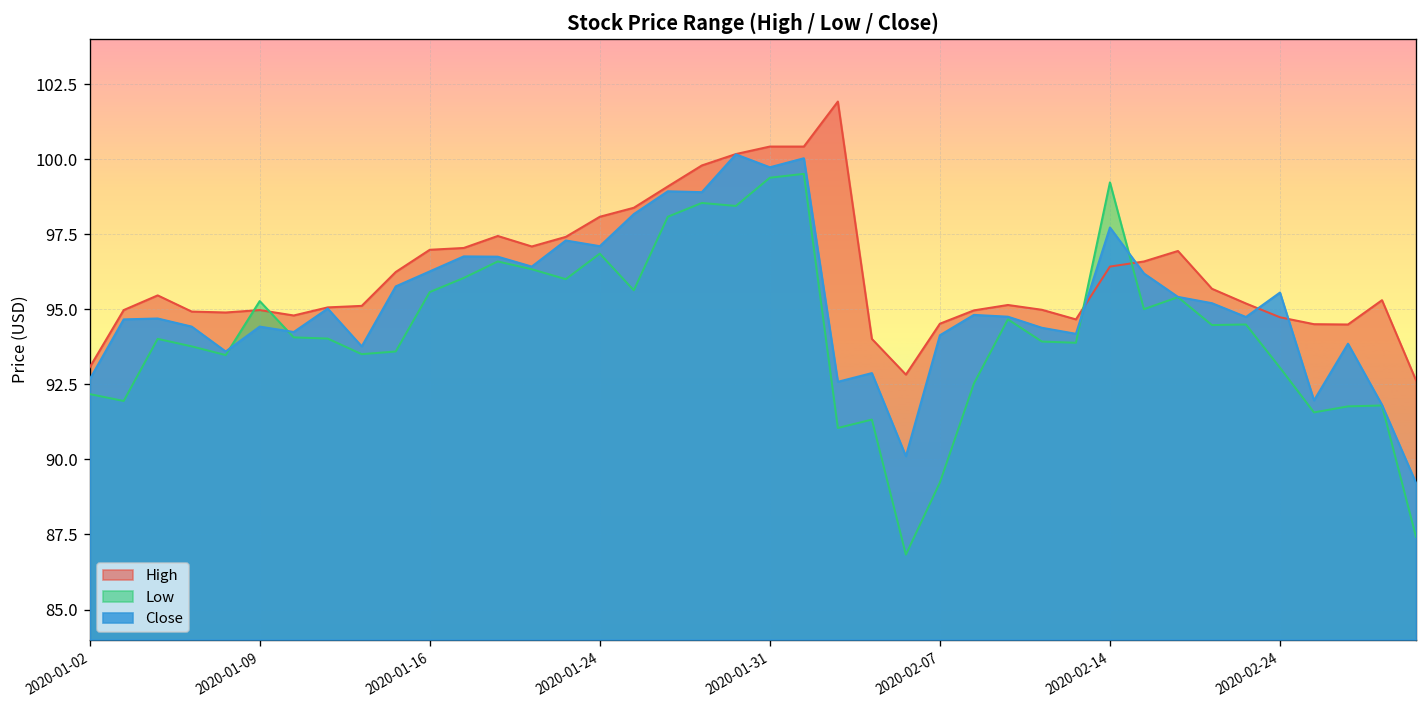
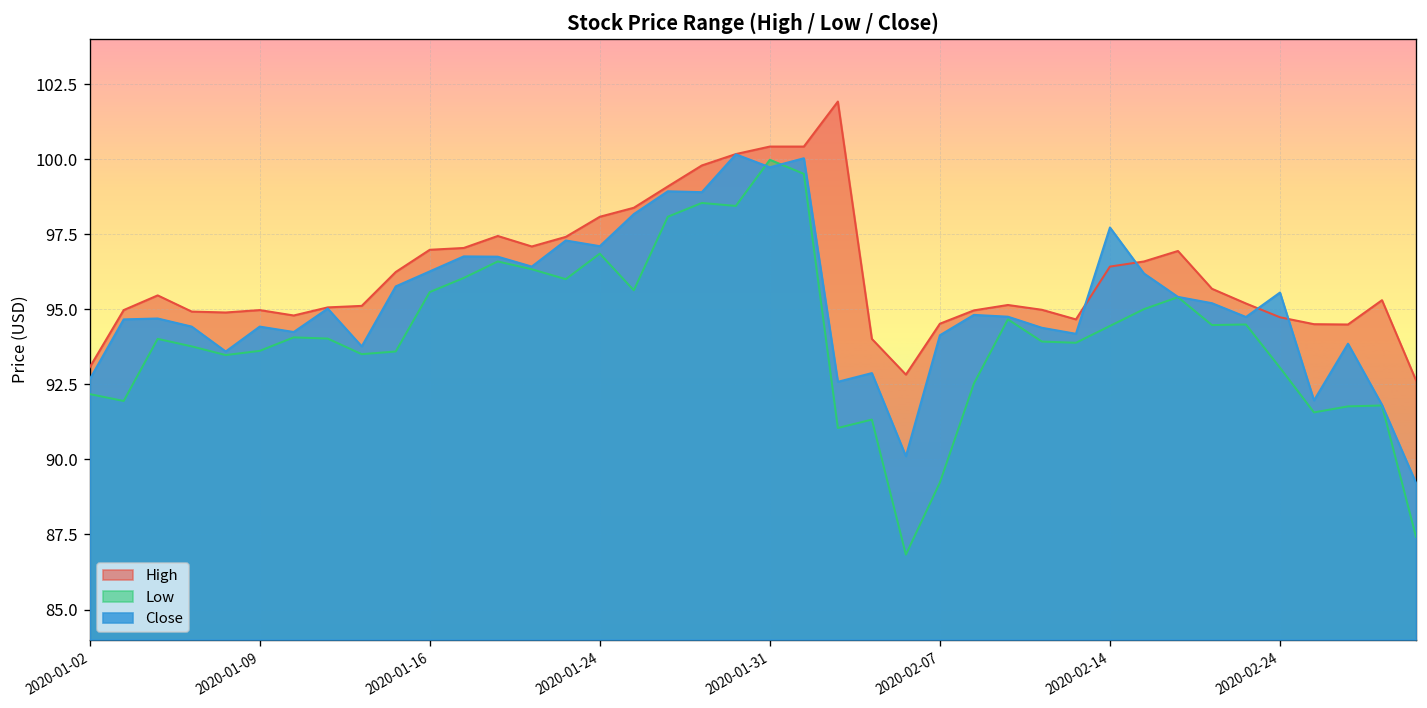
  {
    "High": {
      "2020-01-02": 93.1,
      "2020-01-09": 95.0,
      "2020-01-16": 97.0,
      "2020-01-24": 98.1,
      "2020-01-31": 100.4,
      "2020-02-07": 94.5,
      "2020-02-14": 96.4,
      "2020-02-24": 94.7
    },
    "Low": {
      "2020-01-02": 92.2,
-     "2020-01-09": 95.3,
+     "2020-01-09": 93.6,
      "2020-01-16": 95.6,
      "2020-01-24": 96.9,
-     "2020-01-31": 99.4,
+     "2020-01-31": 100.0,
      "2020-02-07": 89.2,
-     "2020-02-14": 99.2,
+     "2020-02-14": 94.4,
      "2020-02-24": 93.1
    },
    "Close": {
      "2020-01-02": 92.7,
      "2020-01-09": 94.4,
      "2020-01-16": 96.3,
      "2020-01-24": 97.1,
      "2020-01-31": 99.7,
      "2020-02-07": 94.1,
      "2020-02-14": 97.7,
      "2020-02-24": 95.6
    }
  }
